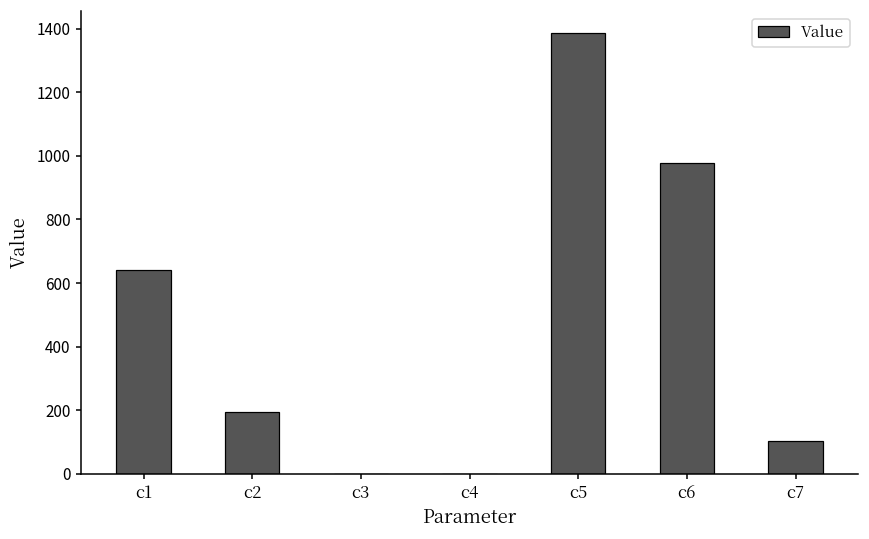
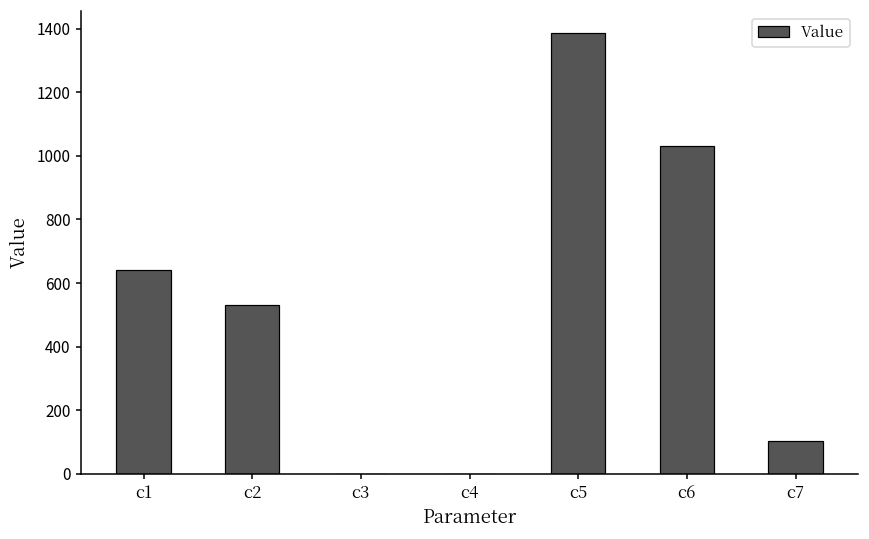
  {
    "c1": 640,
-   "c2": 200,
+   "c2": 530,
    "c5": 1390,
-   "c6": 980,
+   "c6": 1030,
    "c7": 100
  }
